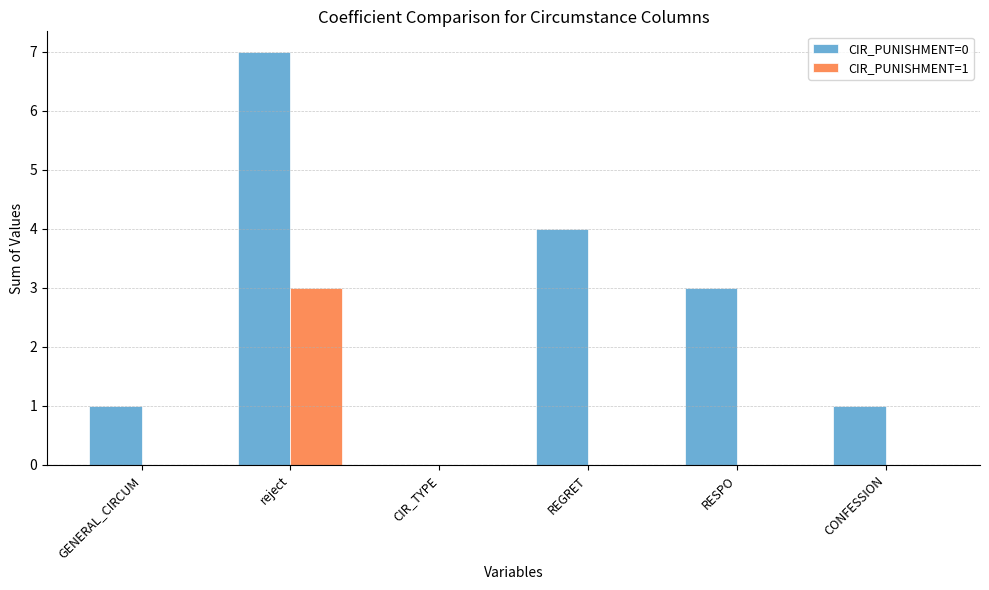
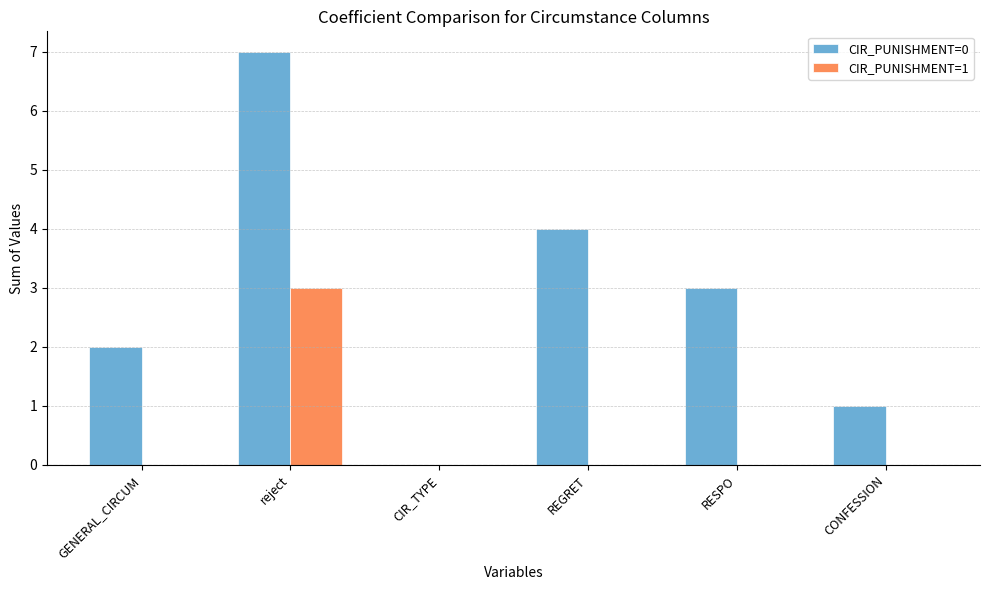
  {
    "CIR_PUNISHMENT=0": {
-     "GENERAL_CIRCUM": 1,
+     "GENERAL_CIRCUM": 2,
      "reject": 7,
      "CIR_TYPE": 0,
      "REGRET": 4,
      "RESPO": 3,
      "CONFESSION": 1
    },
    "CIR_PUNISHMENT=1": {
      "GENERAL_CIRCUM": 0,
      "reject": 3,
      "CIR_TYPE": 0,
      "REGRET": 0,
      "RESPO": 0,
      "CONFESSION": 0
    }
  }
